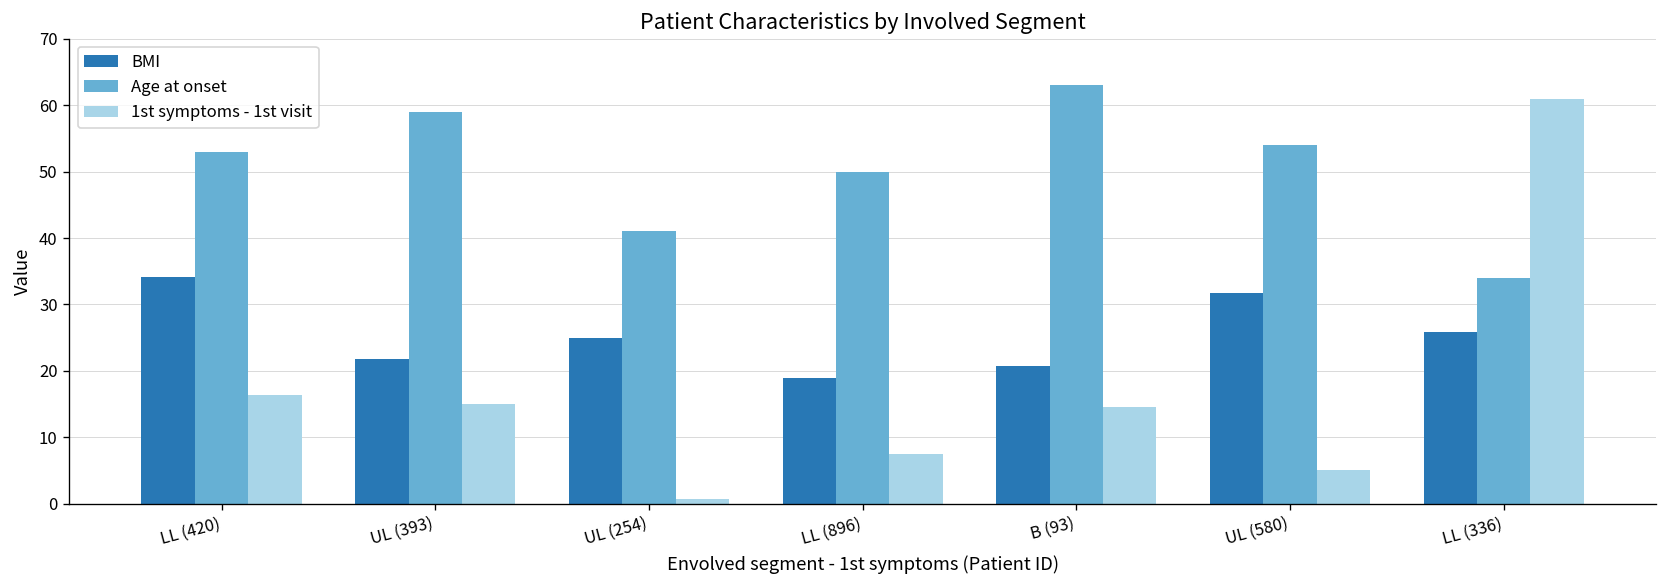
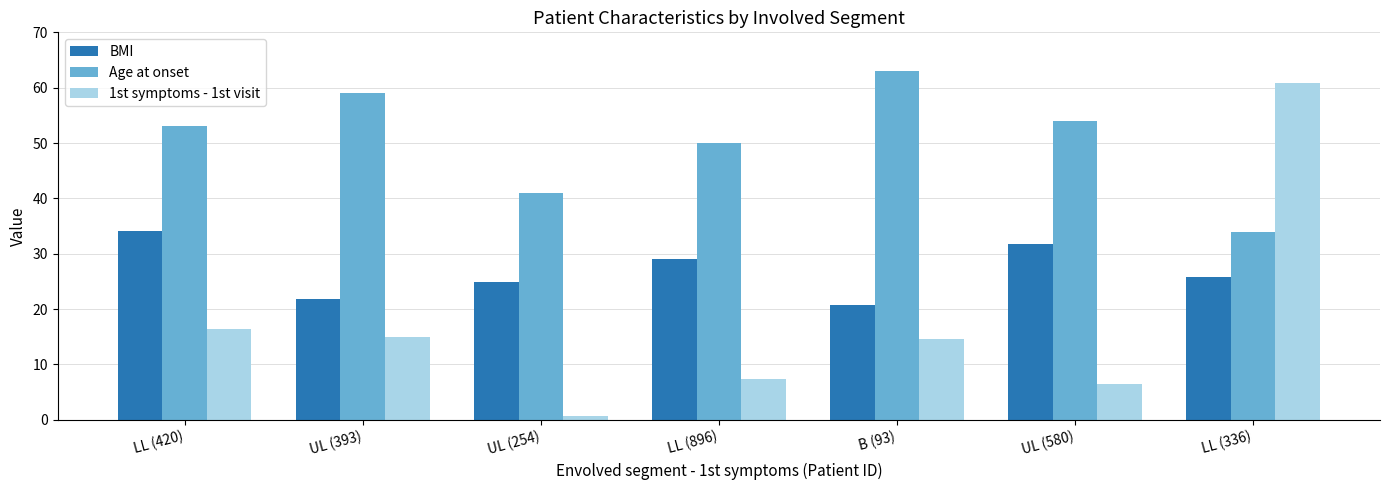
  {
    "BMI": {
      "LL (420)": 34,
      "UL (393)": 22,
      "UL (254)": 25,
-     "LL (896)": 19,
+     "LL (896)": 29,
      "B (93)": 21,
      "UL (580)": 32,
      "LL (336)": 26
    },
    "Age at onset": {
      "LL (420)": 53,
      "UL (393)": 59,
      "UL (254)": 41,
      "LL (896)": 50,
      "B (93)": 63,
      "UL (580)": 54,
      "LL (336)": 34
    },
    "1st symptoms - 1st visit": {
      "LL (420)": 16,
      "UL (393)": 15,
      "UL (254)": 1,
      "LL (896)": 7,
      "B (93)": 15,
-     "UL (580)": 5,
+     "UL (580)": 7,
      "LL (336)": 61
    }
  }
